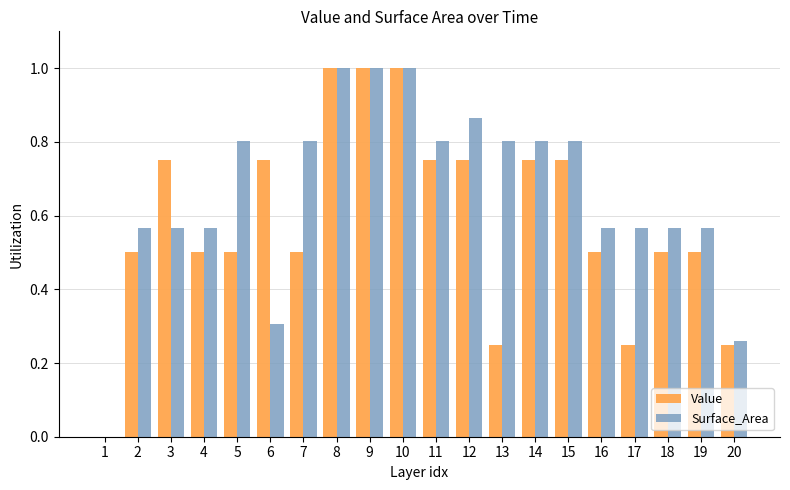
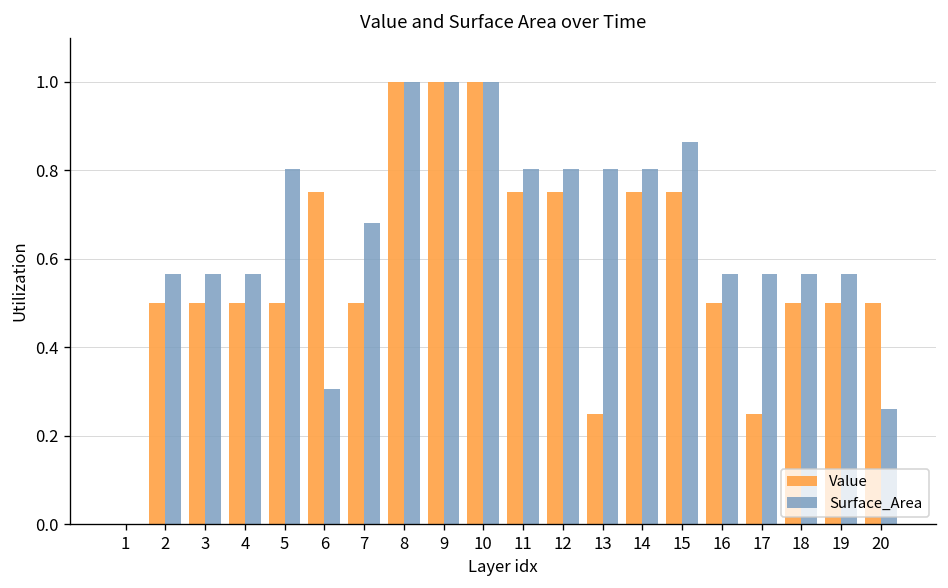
  {
    "Value": {
      "1": 0.00,
      "2": 0.50,
-     "3": 0.75,
+     "3": 0.50,
      "4": 0.50,
      "5": 0.50,
      "6": 0.75,
      "7": 0.50,
      "8": 1.00,
      "9": 1.00,
      "10": 1.00,
      "11": 0.75,
      "12": 0.75,
      "13": 0.25,
      "14": 0.75,
      "15": 0.75,
      "16": 0.50,
      "17": 0.25,
      "18": 0.50,
      "19": 0.50,
-     "20": 0.25
+     "20": 0.50
    },
    "Surface_Area": {
      "1": 0.00,
      "2": 0.57,
      "3": 0.57,
      "4": 0.57,
      "5": 0.80,
      "6": 0.30,
-     "7": 0.80,
+     "7": 0.68,
      "8": 1.00,
      "9": 1.00,
      "10": 1.00,
      "11": 0.80,
-     "12": 0.87,
+     "12": 0.80,
      "13": 0.80,
      "14": 0.80,
-     "15": 0.80,
+     "15": 0.86,
      "16": 0.57,
      "17": 0.57,
      "18": 0.57,
      "19": 0.57,
      "20": 0.26
    }
  }
